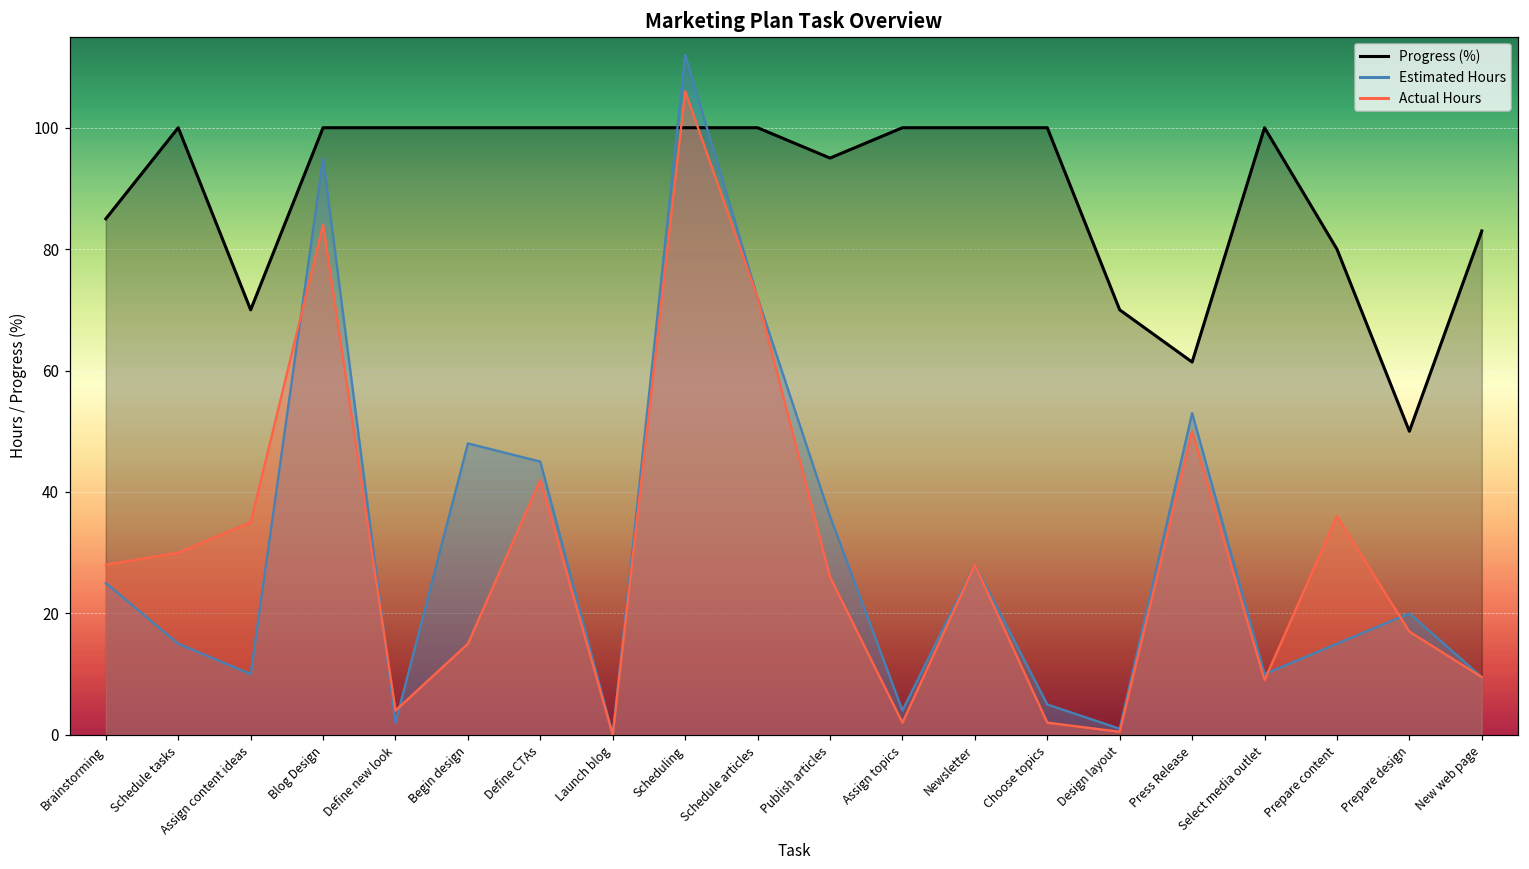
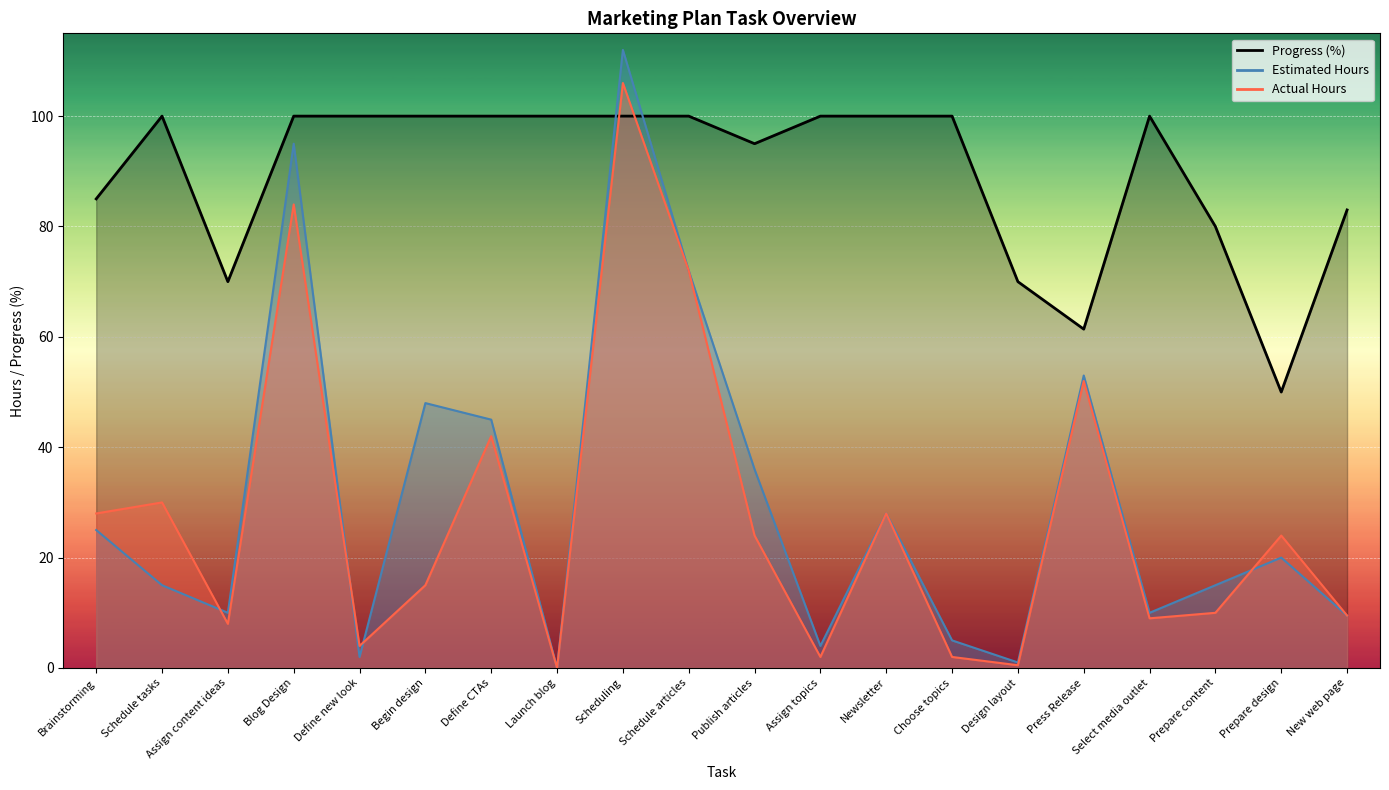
  {
    "Actual Hours": {
      "Brainstorming": 28,
      "Schedule tasks": 30,
-     "Assign content ideas": 35,
+     "Assign content ideas": 8,
      "Blog Design": 84,
      "Define new look": 4,
      "Begin design": 15,
      "Define CTAs": 42,
      "Scheduling": 106,
-     "Publish articles": 26,
+     "Publish articles": 24,
      "Assign topics": 2,
      "Choose topics": 2,
      "Design layout": 1,
-     "Press Release": 50,
+     "Press Release": 52,
      "Select media outlet": 9,
-     "Prepare content": 36,
-     "Prepare design": 17
+     "Prepare content": 10,
+     "Prepare design": 24
    }
  }
